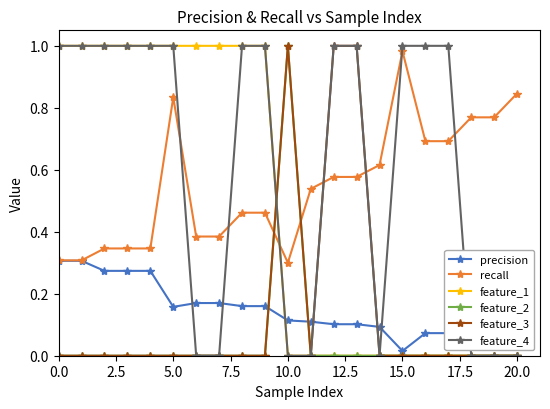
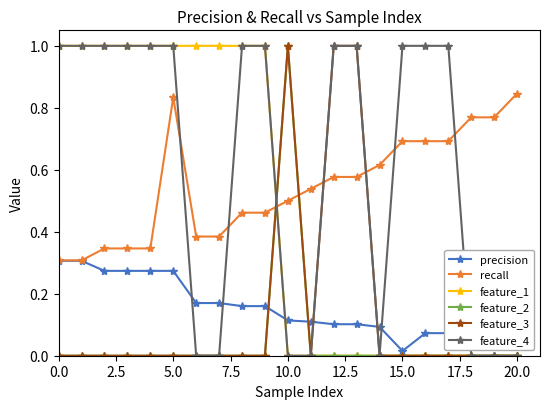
  {
    "precision": {
-     "5.0": 0.16,
+     "5.0": 0.27,
      "10.0": 0.11,
      "15.0": 0.02
    },
    "recall": {
      "5.0": 0.83,
-     "10.0": 0.3,
-     "15.0": 0.98,
+     "10.0": 0.5,
+     "15.0": 0.69,
      "20.0": 0.85
    },
    "feature_4": {
      "15.0": 1.00
    }
  }
